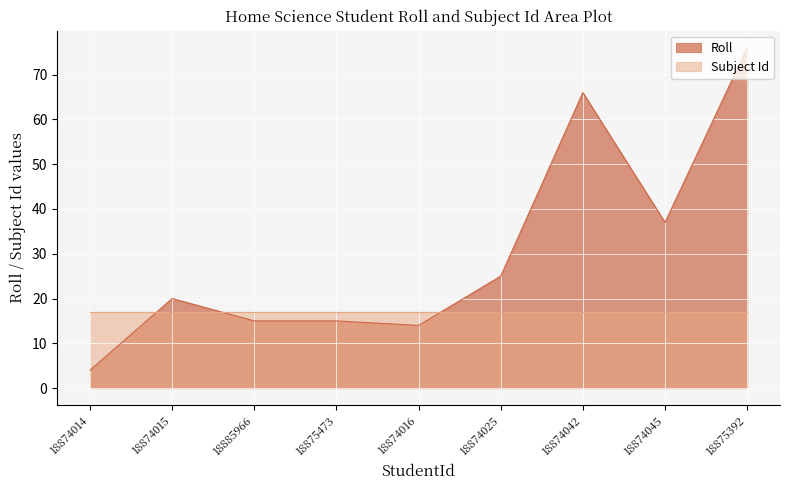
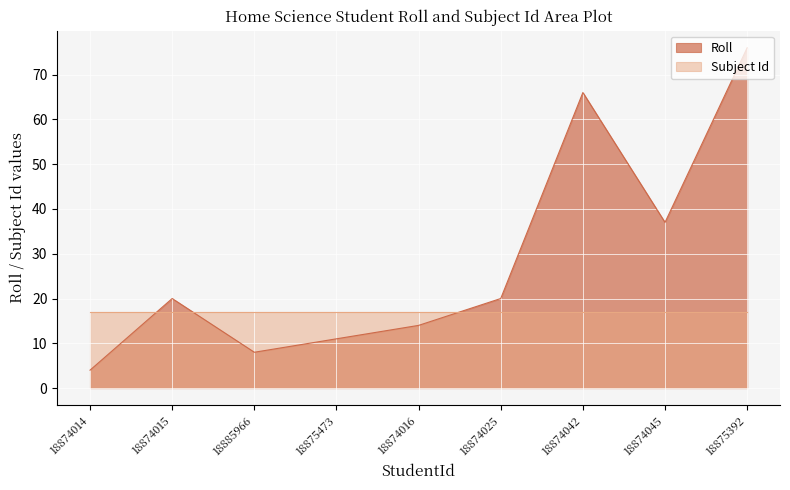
  {
    "Roll": {
      "18874014": 4,
      "18874015": 20,
-     "18885966": 15,
-     "18875473": 15,
+     "18885966": 8,
+     "18875473": 11,
      "18874016": 14,
-     "18874025": 25,
+     "18874025": 20,
      "18874042": 66,
      "18874045": 37
    },
    "Subject Id": {
      "18874014": 17,
      "18874015": 17,
      "18885966": 17,
      "18875473": 17,
      "18874016": 17,
      "18874025": 17,
      "18874042": 17,
      "18874045": 17,
      "18875392": 17
    }
  }
